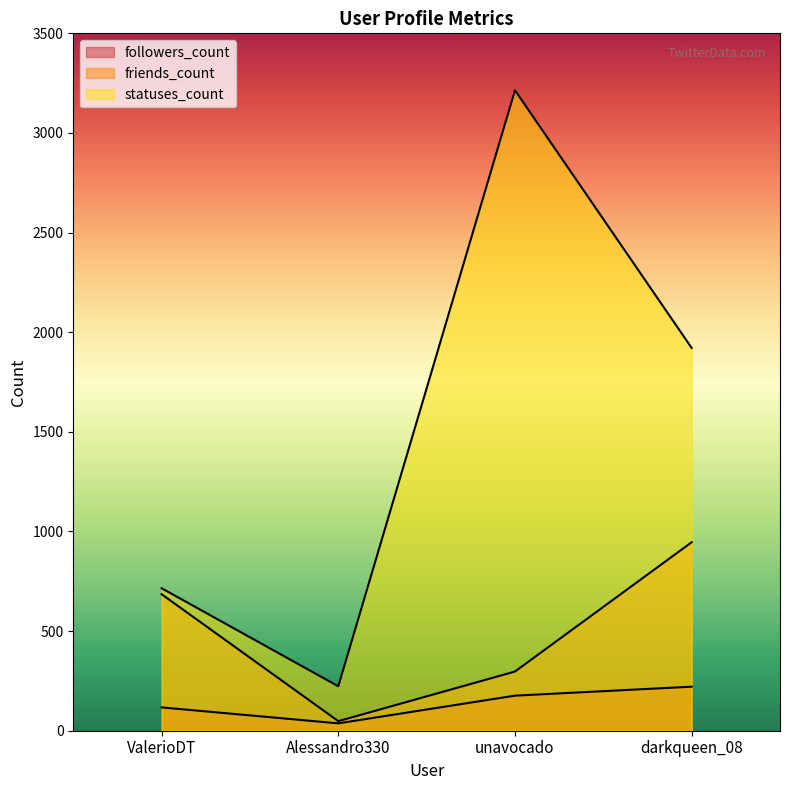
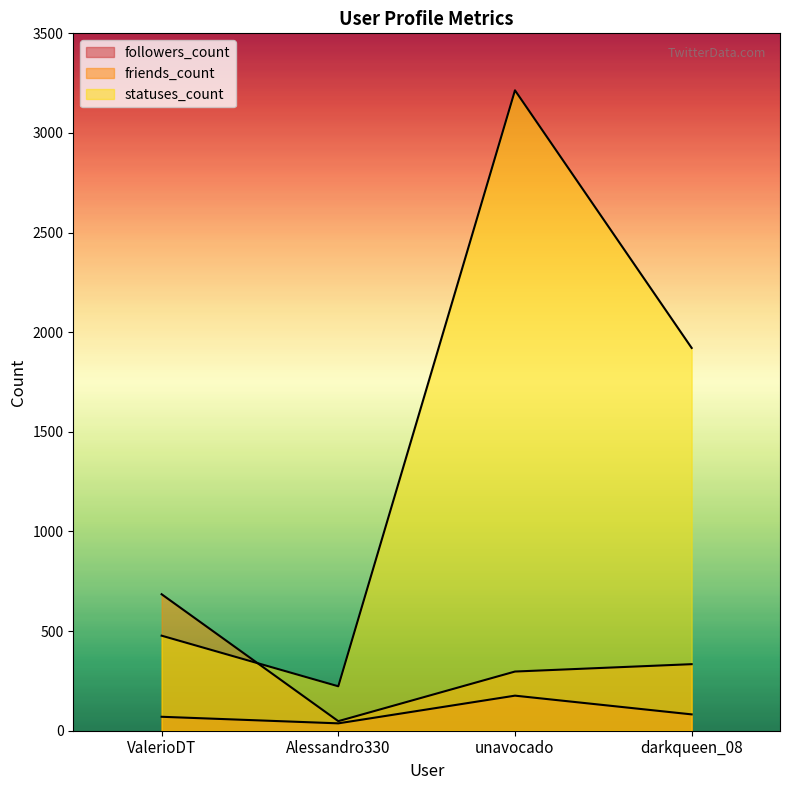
  {
    "followers_count": {
-     "ValerioDT": 120,
+     "ValerioDT": 70,
      "unavocado": 180,
-     "darkqueen_08": 220
+     "darkqueen_08": 80
    },
    "friends_count": {
      "ValerioDT": 690,
      "unavocado": 300,
-     "darkqueen_08": 950
+     "darkqueen_08": 330
    },
    "statuses_count": {
-     "ValerioDT": 720,
+     "ValerioDT": 480,
      "Alessandro330": 220,
      "unavocado": 3210,
      "darkqueen_08": 1920
    }
  }
